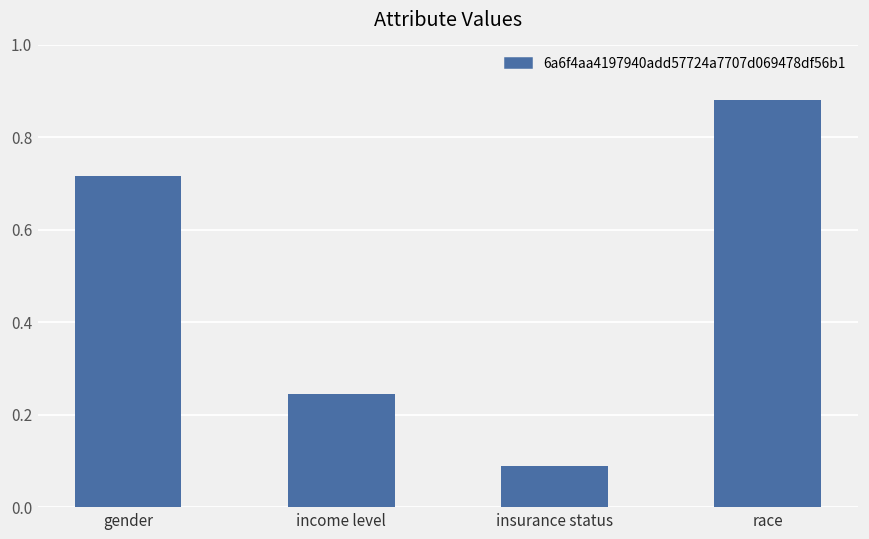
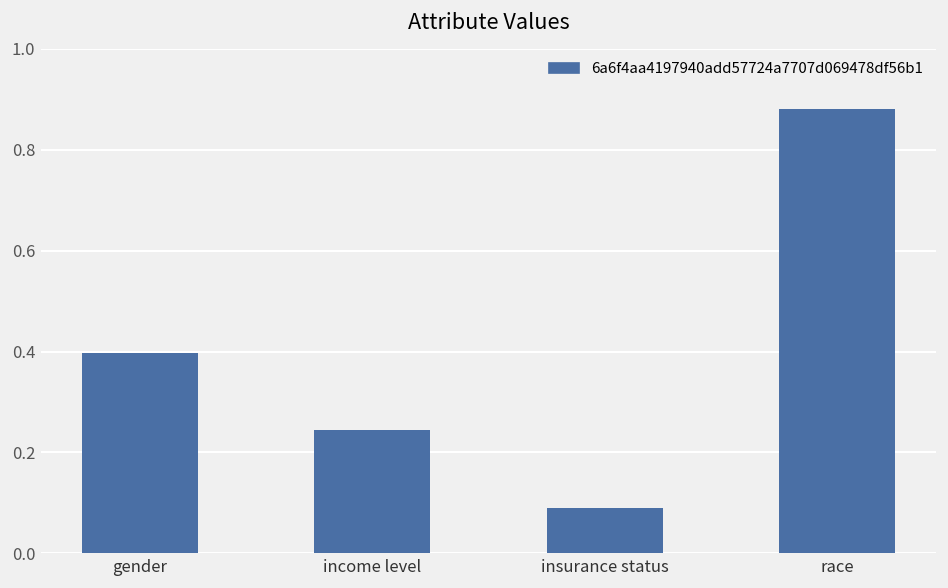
  {
-   "gender": 0.72,
+   "gender": 0.40,
    "income level": 0.24,
    "insurance status": 0.09,
    "race": 0.88
  }
